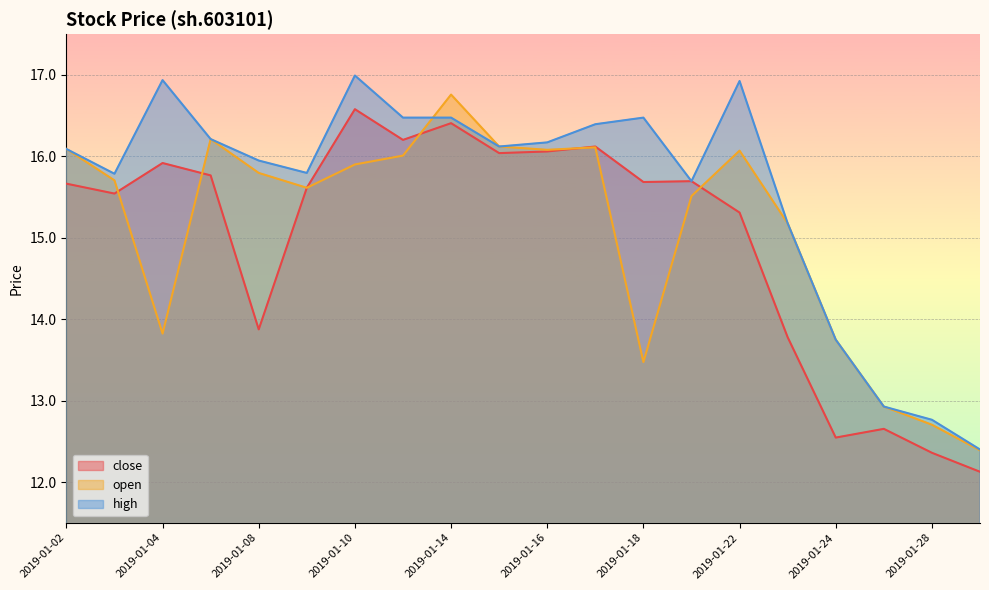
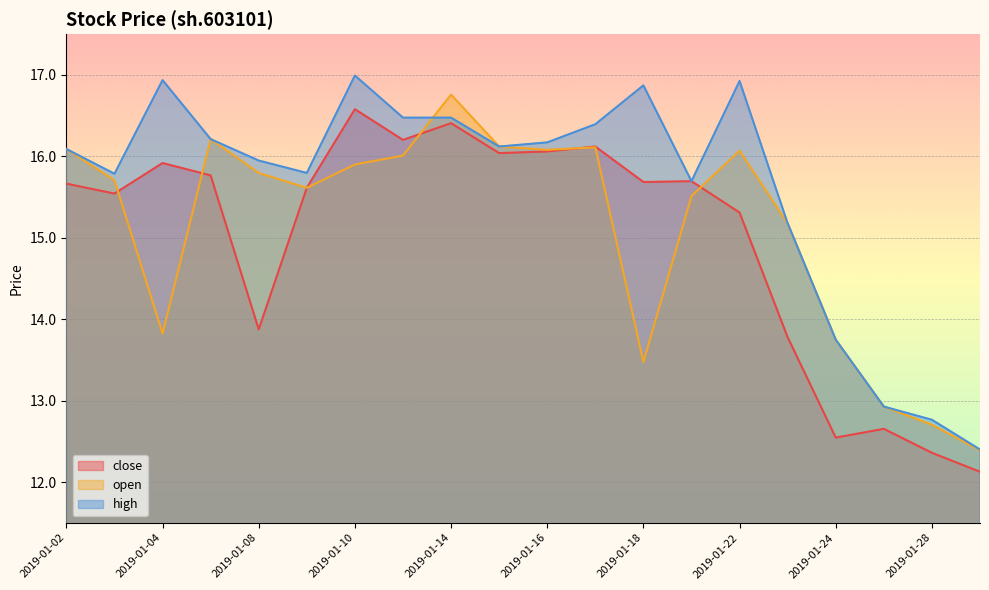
  {
    "close": {
      "2019-01-02": 15.7,
      "2019-01-04": 15.9,
      "2019-01-08": 13.9,
      "2019-01-10": 16.6,
      "2019-01-14": 16.4,
      "2019-01-18": 15.7,
      "2019-01-22": 15.3,
      "2019-01-24": 12.5,
      "2019-01-28": 12.4
    },
    "open": {
      "2019-01-04": 13.8,
      "2019-01-08": 15.8,
      "2019-01-10": 15.9,
      "2019-01-14": 16.8,
      "2019-01-18": 13.5,
      "2019-01-22": 16.1,
      "2019-01-28": 12.7
    },
    "high": {
      "2019-01-04": 16.9,
      "2019-01-08": 15.9,
      "2019-01-10": 17.0,
      "2019-01-14": 16.5,
      "2019-01-16": 16.2,
-     "2019-01-18": 16.5,
+     "2019-01-18": 16.9,
      "2019-01-22": 16.9,
      "2019-01-28": 12.8
    }
  }
